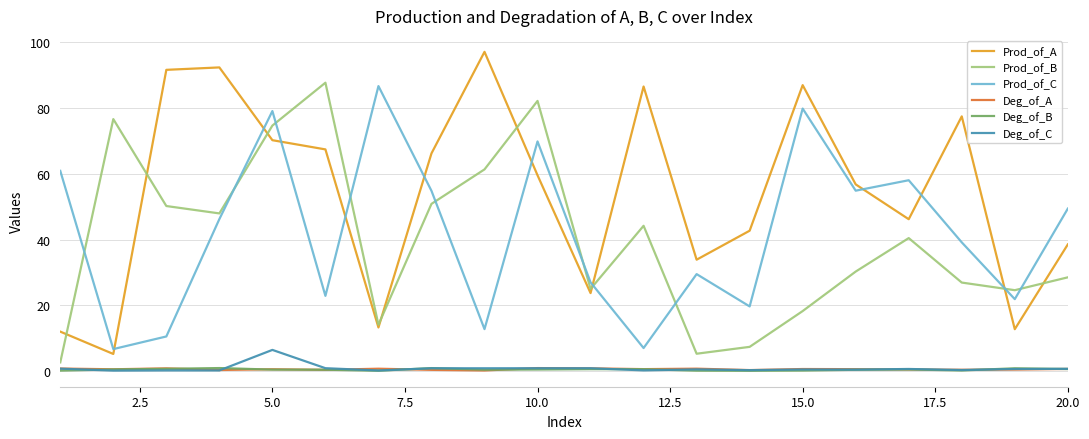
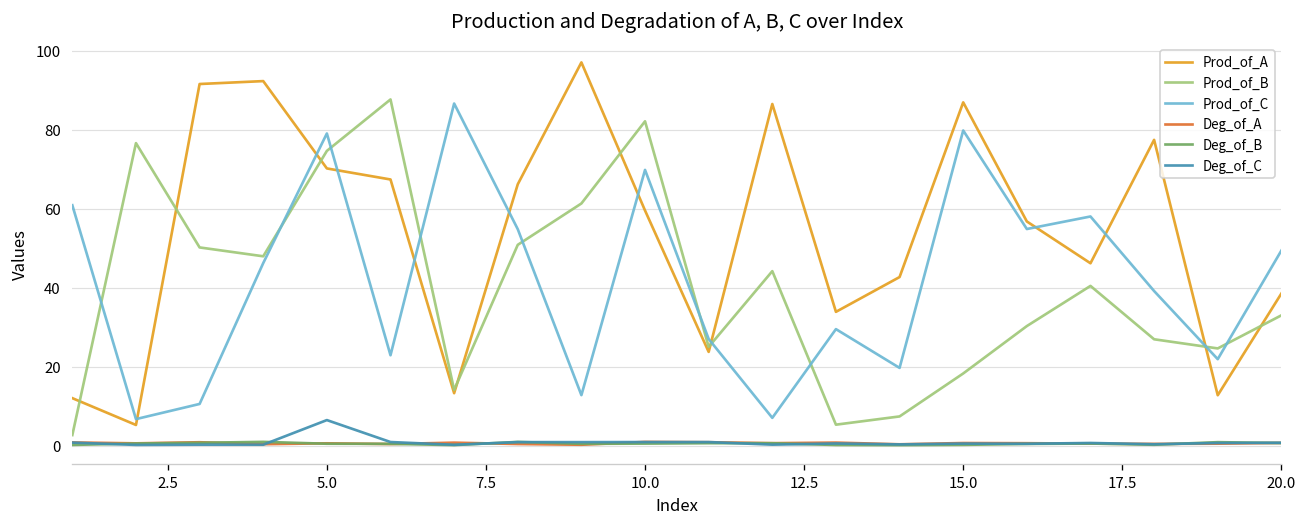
  {
    "Prod_of_B": {
      "5.0": 75,
      "10.0": 82,
      "15.0": 18,
-     "20.0": 29
+     "20.0": 33
    },
    "Prod_of_C": {
      "5.0": 79,
      "10.0": 70,
      "15.0": 80,
      "20.0": 49
    },
    "Deg_of_C": {
      "5.0": 6
    }
  }
